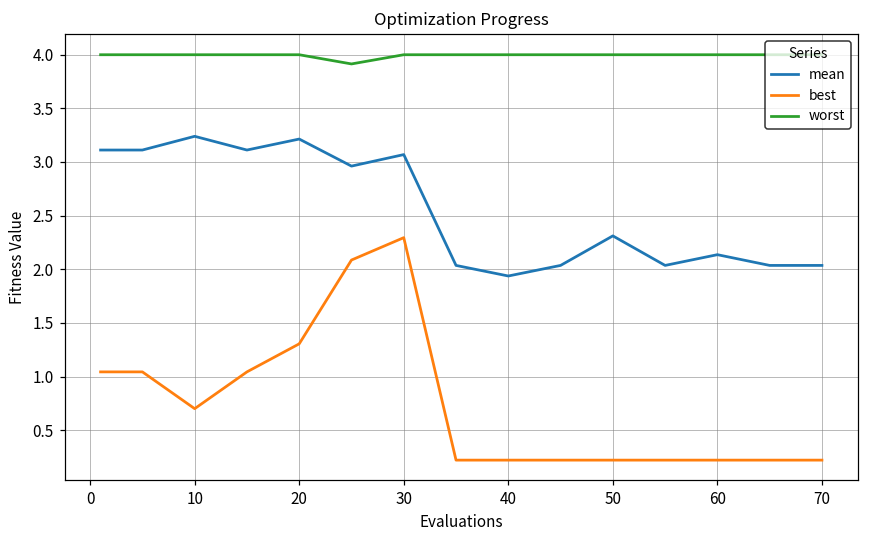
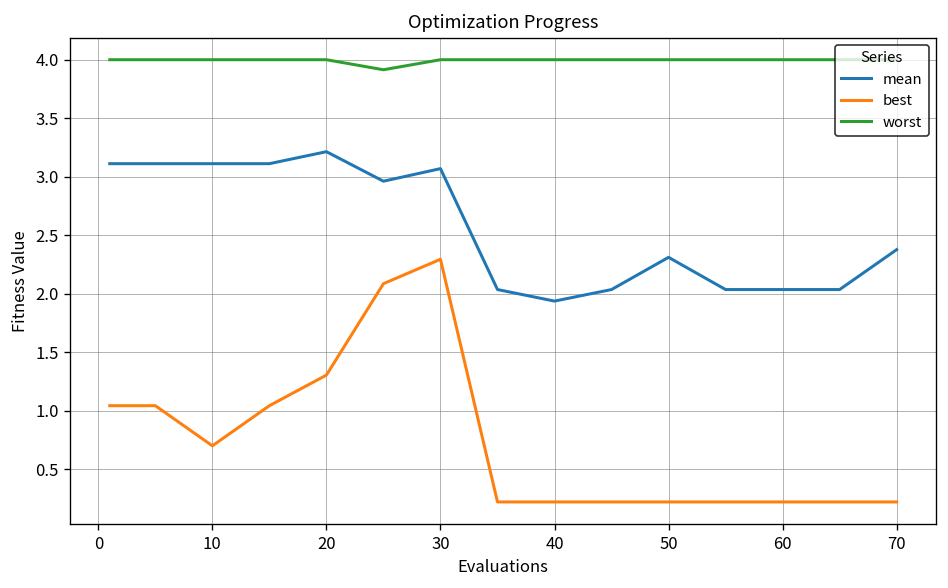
  {
    "mean": {
-     "10": 3.2,
+     "10": 3.1,
      "20": 3.2,
      "30": 3.1,
      "40": 1.9,
      "50": 2.3,
-     "60": 2.1,
-     "70": 2.0
+     "60": 2.0,
+     "70": 2.4
    },
    "best": {
      "10": 0.7,
      "20": 1.3,
      "30": 2.3,
      "40": 0.2,
      "50": 0.2,
      "60": 0.2,
      "70": 0.2
    },
    "worst": {
      "10": 4.0,
      "20": 4.0,
      "30": 4.0,
      "40": 4.0,
      "50": 4.0,
      "60": 4.0
    }
  }
